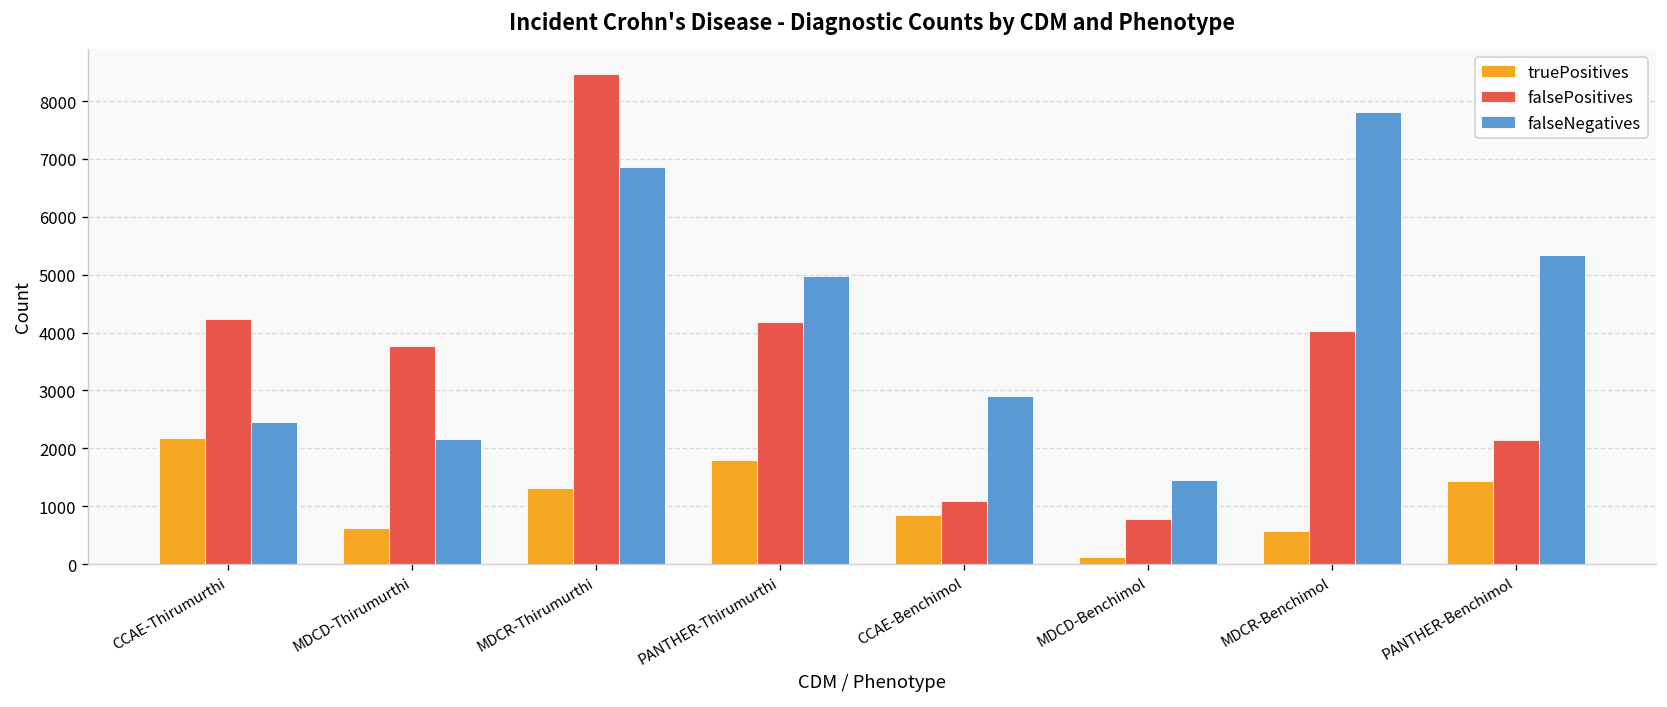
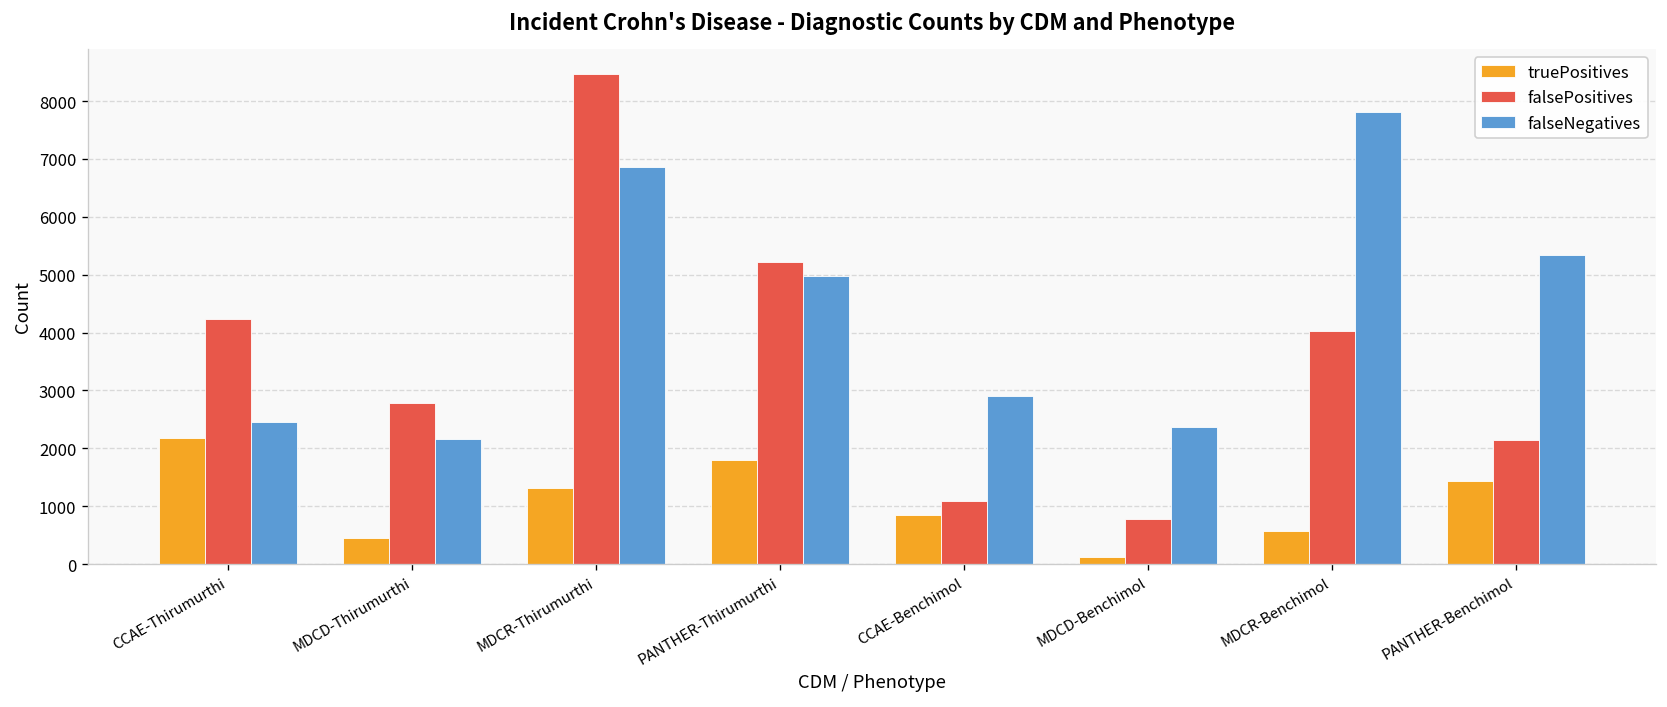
  {
    "truePositives": {
      "CCAE-Thirumurthi": 2200,
-     "MDCD-Thirumurthi": 600,
+     "MDCD-Thirumurthi": 400,
      "MDCR-Thirumurthi": 1300,
      "PANTHER-Thirumurthi": 1800,
      "CCAE-Benchimol": 800,
      "MDCD-Benchimol": 100,
      "MDCR-Benchimol": 600,
      "PANTHER-Benchimol": 1400
    },
    "falsePositives": {
      "CCAE-Thirumurthi": 4200,
-     "MDCD-Thirumurthi": 3800,
+     "MDCD-Thirumurthi": 2800,
      "MDCR-Thirumurthi": 8500,
-     "PANTHER-Thirumurthi": 4200,
+     "PANTHER-Thirumurthi": 5200,
      "CCAE-Benchimol": 1100,
      "MDCD-Benchimol": 800,
      "MDCR-Benchimol": 4000,
      "PANTHER-Benchimol": 2100
    },
    "falseNegatives": {
      "CCAE-Thirumurthi": 2500,
      "MDCD-Thirumurthi": 2200,
      "MDCR-Thirumurthi": 6900,
      "PANTHER-Thirumurthi": 5000,
      "CCAE-Benchimol": 2900,
-     "MDCD-Benchimol": 1500,
+     "MDCD-Benchimol": 2400,
      "MDCR-Benchimol": 7800,
      "PANTHER-Benchimol": 5300
    }
  }
